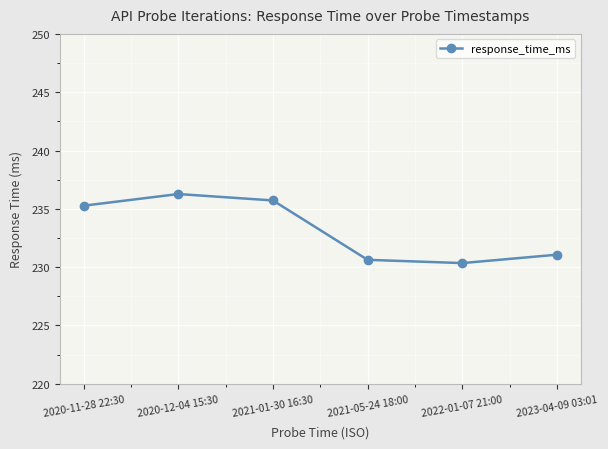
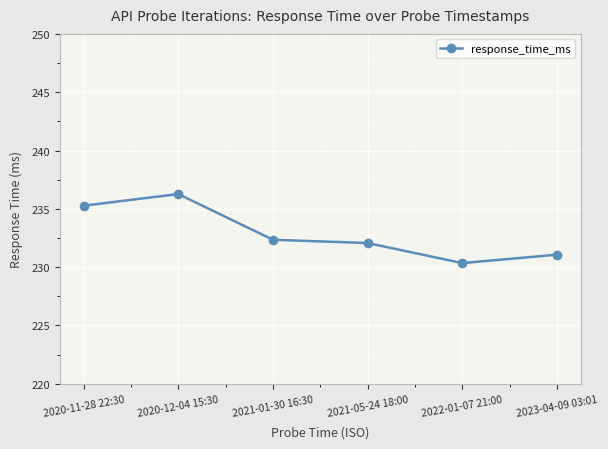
  {
    "2020-11-28 22:30": 235.3,
    "2020-12-04 15:30": 236.3,
-   "2021-01-30 16:30": 235.7,
-   "2021-05-24 18:00": 230.6,
+   "2021-01-30 16:30": 232.4,
+   "2021-05-24 18:00": 232.1,
    "2022-01-07 21:00": 230.4,
    "2023-04-09 03:01": 231.1
  }
